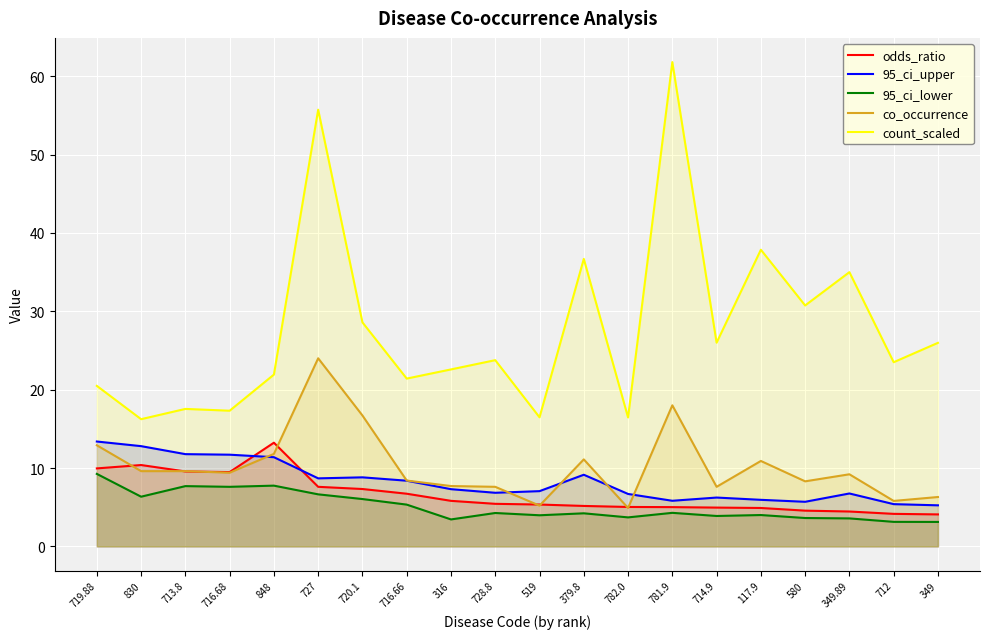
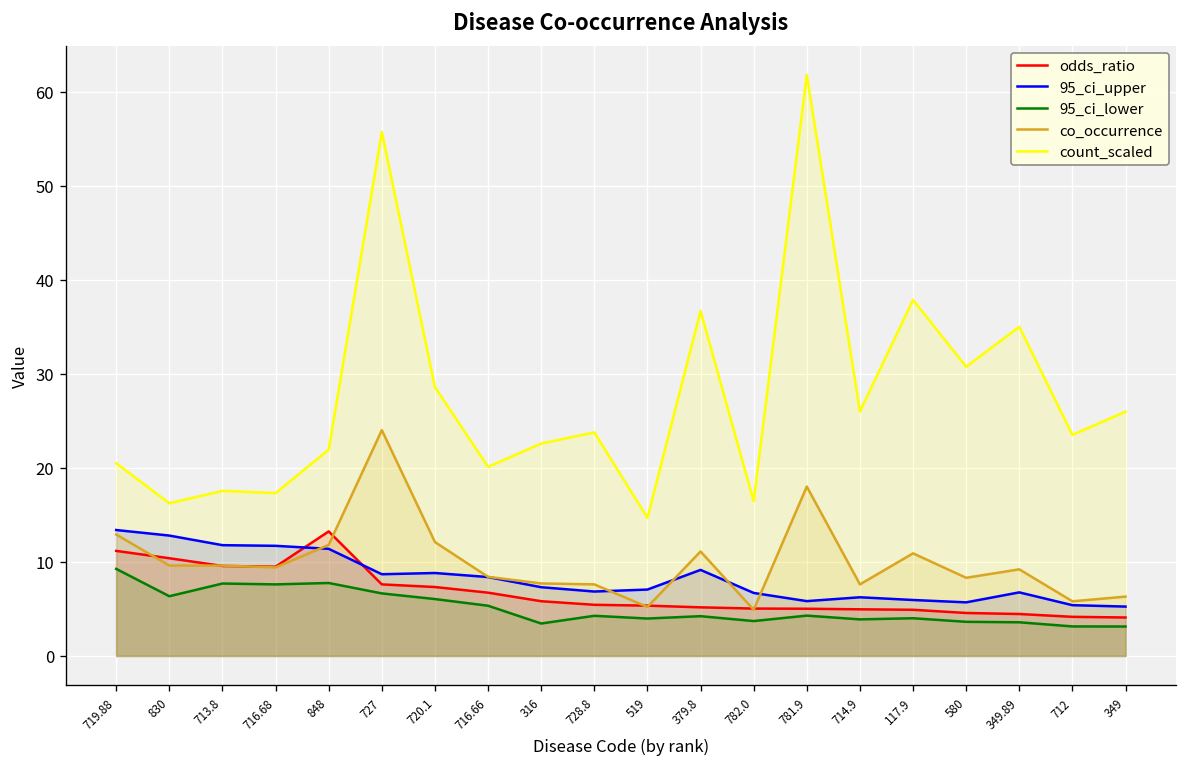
  {
    "odds_ratio": {
-     "719.88": 10,
+     "719.88": 11,
      "830": 10,
      "848": 13,
      "727": 8,
      "720.1": 7,
      "716.66": 7,
      "316": 6,
      "728.8": 5,
      "379.8": 5,
      "781.9": 5,
      "714.9": 5,
      "117.9": 5,
      "580": 5,
      "349.89": 4,
      "712": 4,
      "349": 4
    },
    "95_ci_upper": {
      "719.88": 13,
      "830": 13,
      "713.8": 12,
      "716.68": 12,
      "848": 11,
      "727": 9,
      "720.1": 9,
      "316": 7,
      "728.8": 7,
      "519": 7,
      "379.8": 9,
      "782.0": 7,
      "781.9": 6,
      "714.9": 6,
      "117.9": 6,
      "580": 6,
      "349.89": 7,
      "712": 5,
      "349": 5
    },
    "95_ci_lower": {
      "719.88": 9,
      "830": 6,
      "713.8": 8,
      "716.68": 8,
      "848": 8,
      "727": 7,
      "720.1": 6,
      "716.66": 5,
      "316": 3,
      "728.8": 4,
      "519": 4,
      "379.8": 4,
      "782.0": 4,
      "781.9": 4,
      "714.9": 4,
      "117.9": 4,
      "580": 4,
      "349.89": 4,
      "712": 3,
      "349": 3
    },
    "co_occurrence": {
      "719.88": 13,
      "830": 10,
      "848": 12,
      "727": 24,
-     "720.1": 17,
+     "720.1": 12,
      "316": 8,
      "728.8": 8,
      "379.8": 11,
      "781.9": 18,
      "714.9": 8,
      "117.9": 11,
      "580": 8,
      "349.89": 9,
      "712": 6,
      "349": 6
    },
    "count_scaled": {
      "719.88": 20,
      "830": 16,
      "713.8": 18,
      "716.68": 17,
      "848": 22,
      "727": 56,
      "720.1": 29,
-     "716.66": 21,
+     "716.66": 20,
      "316": 23,
      "728.8": 24,
-     "519": 16,
+     "519": 15,
      "379.8": 37,
      "782.0": 16,
      "781.9": 62,
      "714.9": 26,
      "117.9": 38,
      "580": 31,
      "349.89": 35,
      "712": 24,
      "349": 26
    }
  }
